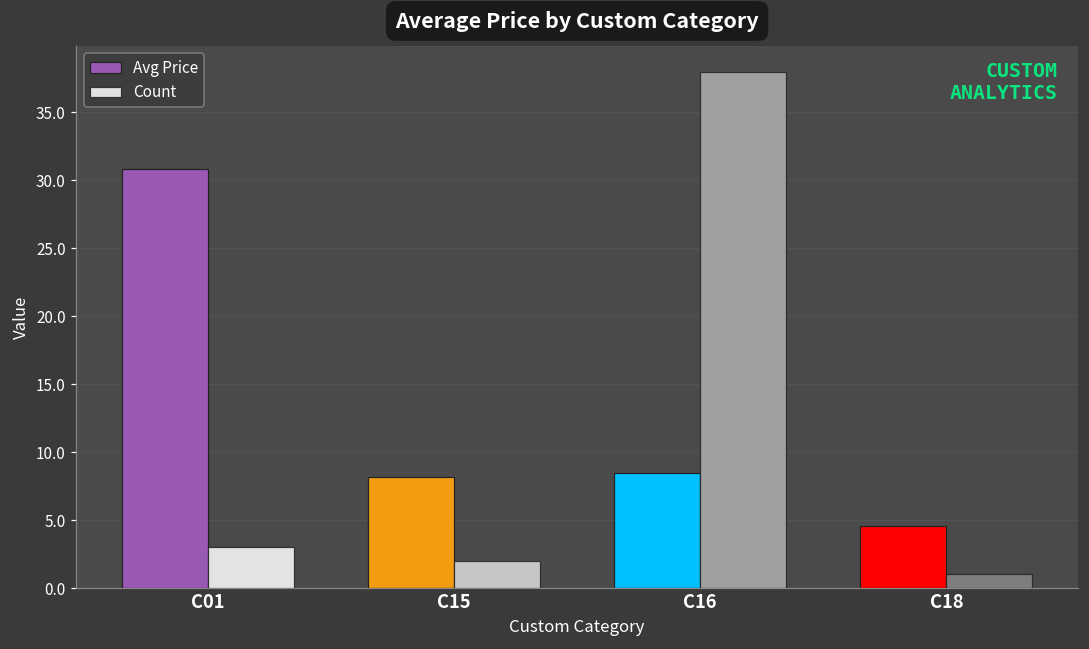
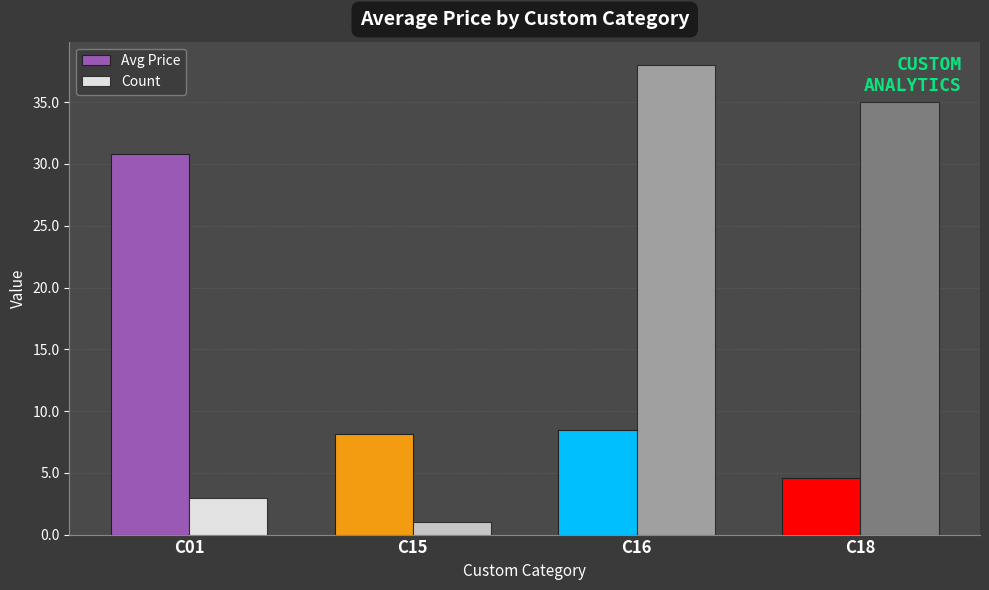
  {
    "Avg Price": {
      "C01": 31,
      "C15": 8,
      "C16": 8.5,
      "C18": 4.6
    },
    "Count": {
      "C01": 3,
-     "C15": 2,
+     "C15": 1,
      "C16": 38,
-     "C18": 1
+     "C18": 35
    }
  }
